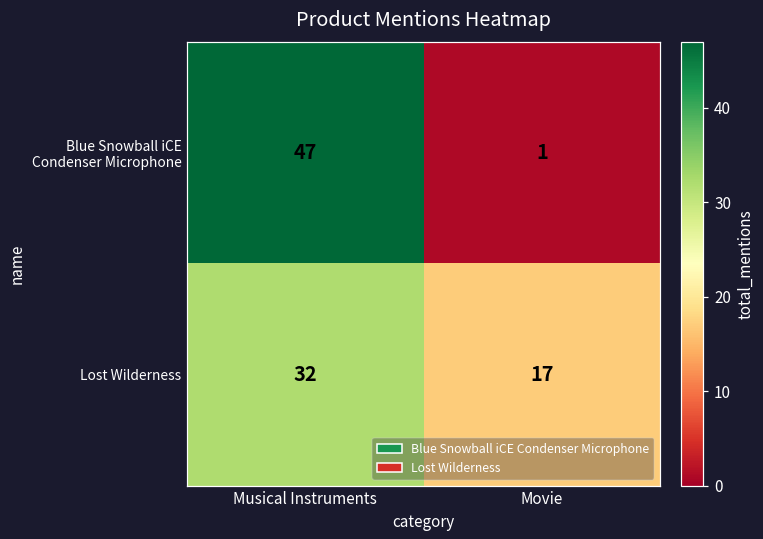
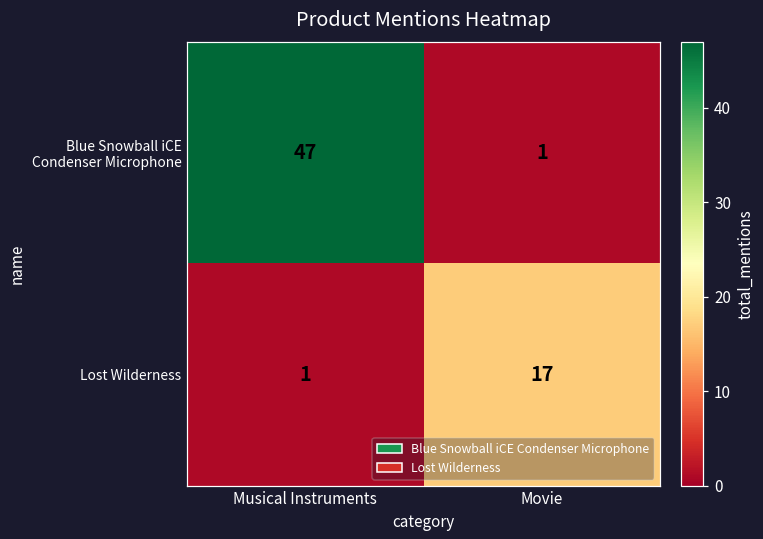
  {
    "Blue Snowball iCE Condenser Microphone": {
      "Musical Instruments": 47,
      "Movie": 1
    },
    "Lost Wilderness": {
-     "Musical Instruments": 32,
+     "Musical Instruments": 1,
      "Movie": 17
    }
  }
